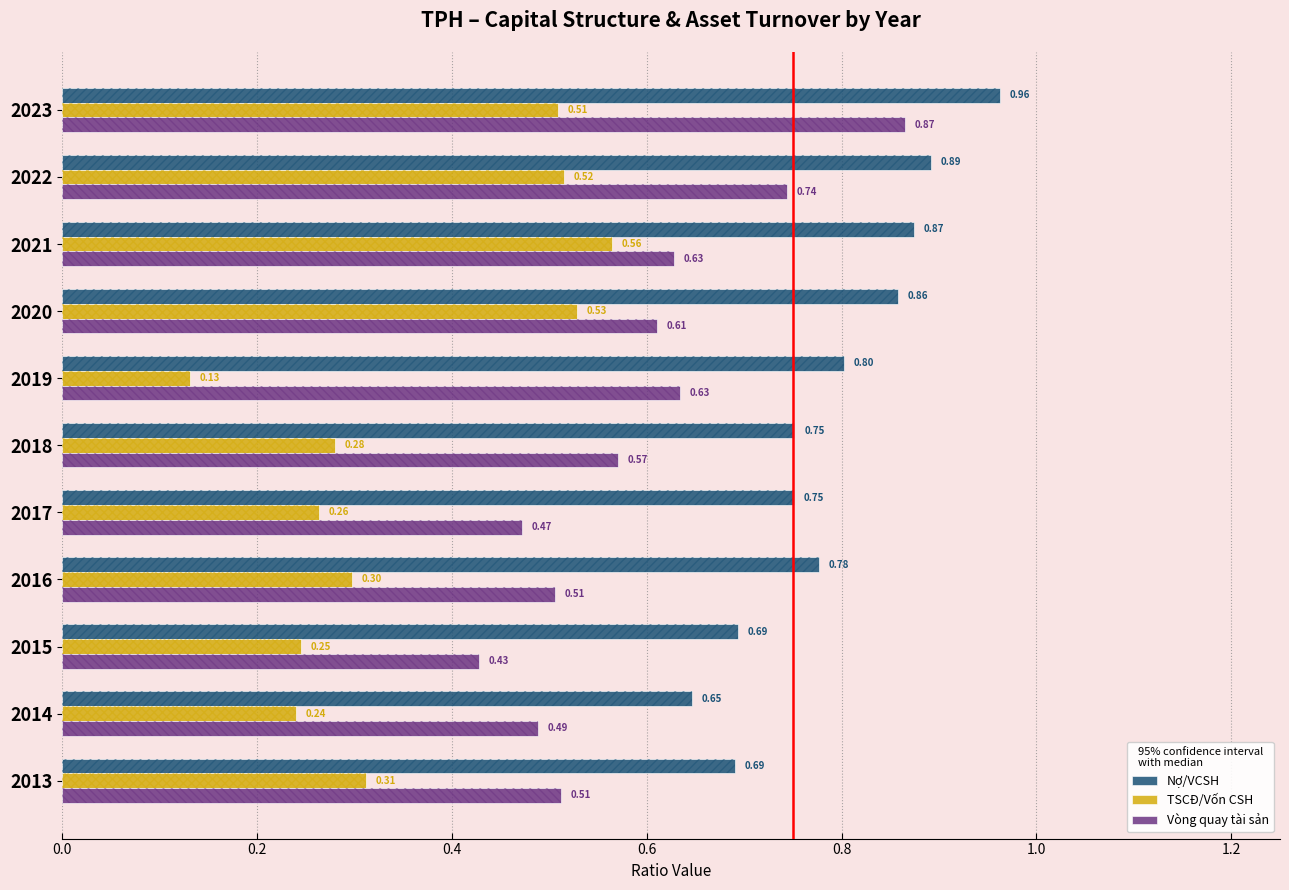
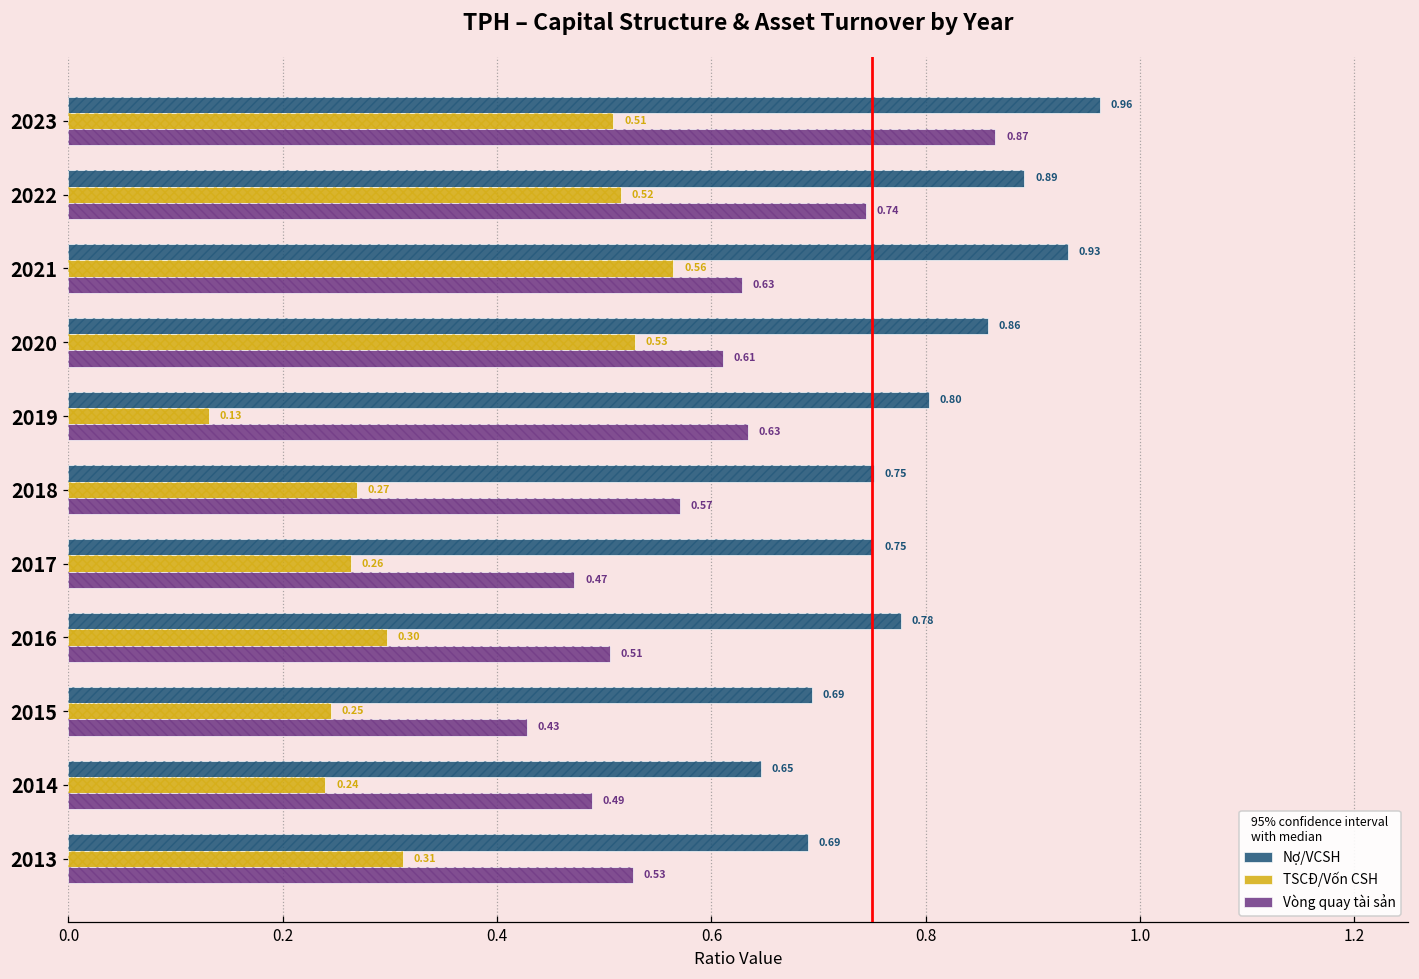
  {
    "Nợ/VCSH": {
      "2023": 0.96,
      "2022": 0.89,
-     "2021": 0.87,
+     "2021": 0.93,
      "2020": 0.86,
      "2019": 0.80,
      "2018": 0.75,
      "2017": 0.75,
      "2016": 0.78,
      "2015": 0.69,
      "2014": 0.65,
      "2013": 0.69
    },
    "TSCĐ/Vốn CSH": {
      "2023": 0.51,
      "2022": 0.52,
      "2021": 0.56,
      "2020": 0.53,
      "2019": 0.13,
-     "2018": 0.28,
+     "2018": 0.27,
      "2017": 0.26,
      "2016": 0.30,
      "2015": 0.25,
      "2014": 0.24,
      "2013": 0.31
    },
    "Vòng quay tài sản": {
      "2023": 0.87,
      "2022": 0.74,
      "2021": 0.63,
      "2020": 0.61,
      "2019": 0.63,
      "2018": 0.57,
      "2017": 0.47,
      "2016": 0.51,
      "2015": 0.43,
      "2014": 0.49,
-     "2013": 0.51
+     "2013": 0.53
    }
  }
